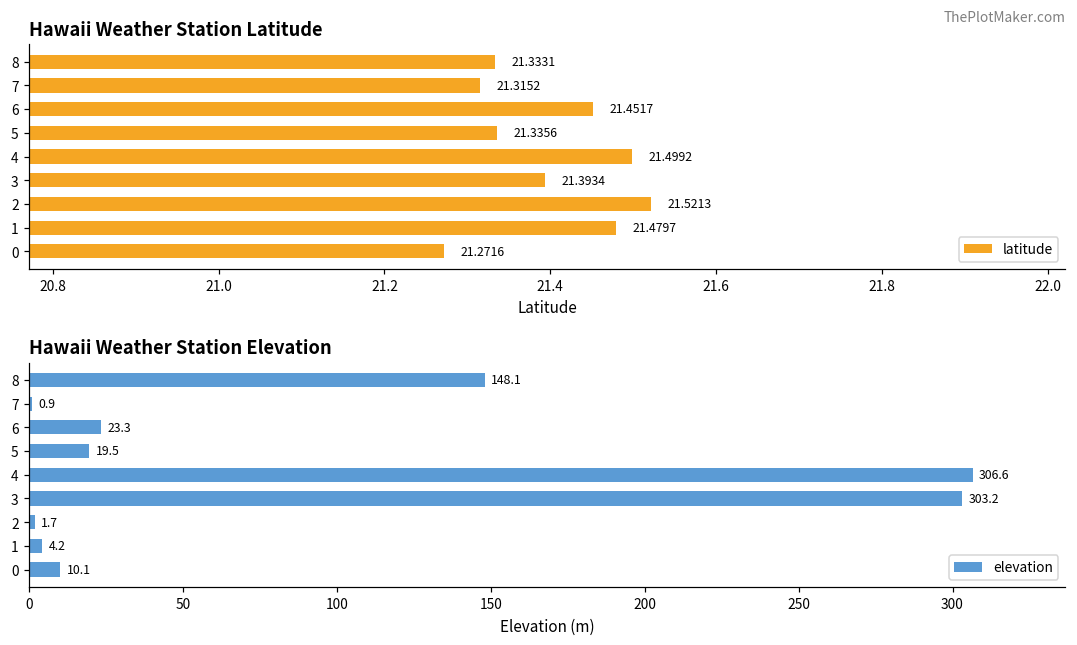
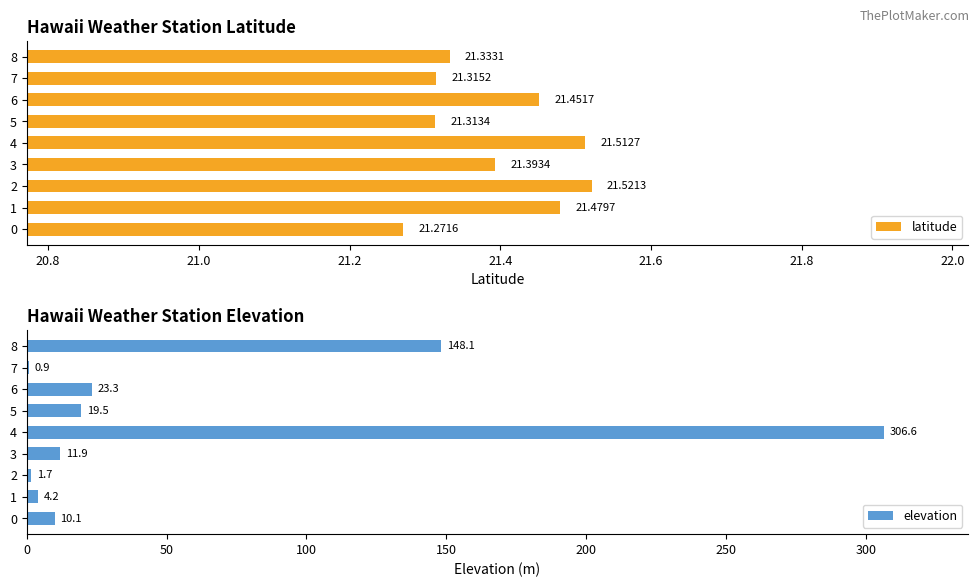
  {
    "Hawaii Weather Station Latitude": {
      "8": 21.3331,
      "7": 21.3152,
      "6": 21.4517,
-     "5": 21.3356,
-     "4": 21.4992,
+     "5": 21.3134,
+     "4": 21.5127,
      "3": 21.3934,
      "2": 21.5213,
      "1": 21.4797,
      "0": 21.2716
    },
    "Hawaii Weather Station Elevation": {
      "8": 148.1,
      "7": 0.9,
      "6": 23.3,
      "5": 19.5,
      "4": 306.6,
-     "3": 303.2,
+     "3": 11.9,
      "2": 1.7,
      "1": 4.2,
      "0": 10.1
    }
  }
